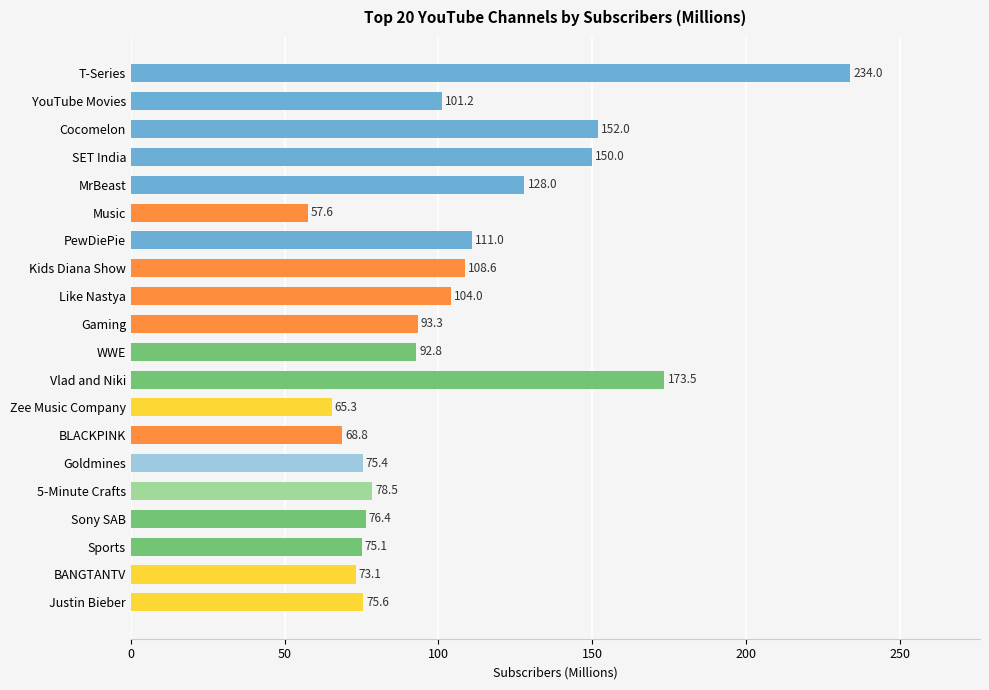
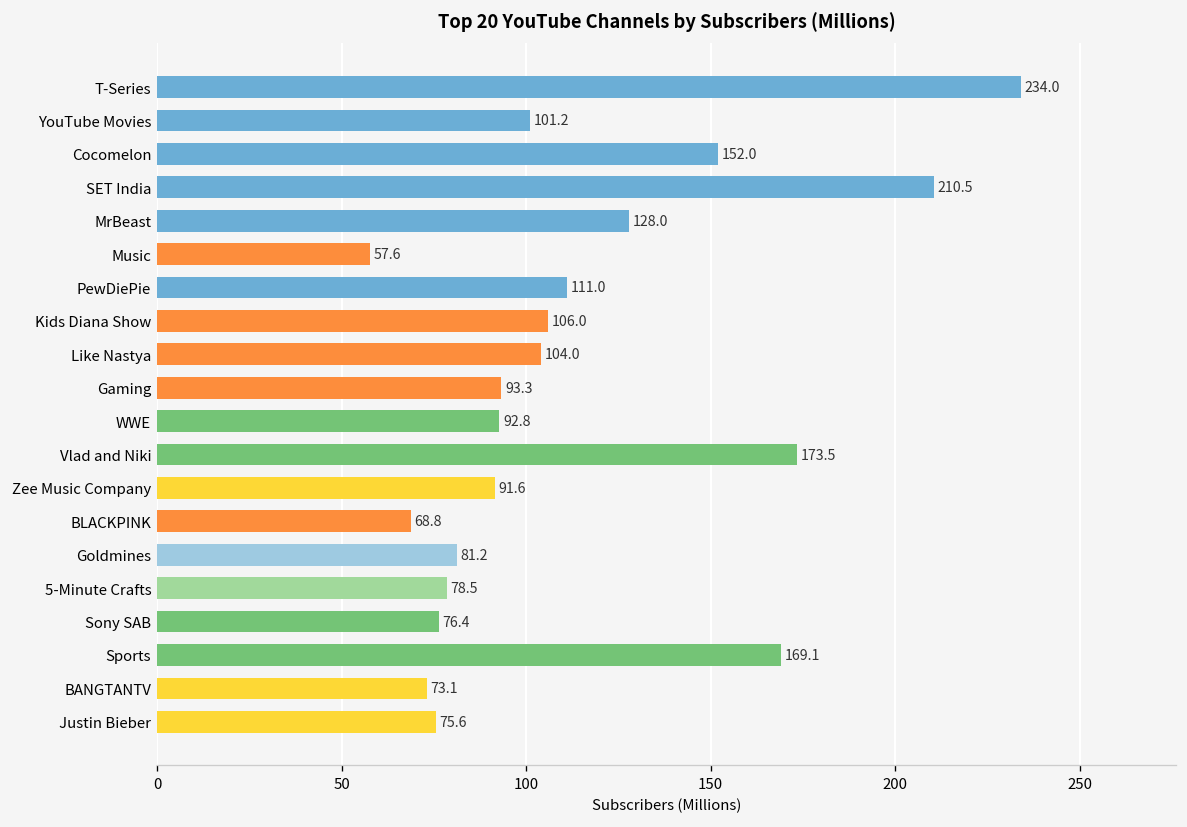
  {
    "T-Series": 234.0,
    "YouTube Movies": 101.2,
    "Cocomelon": 152.0,
-   "SET India": 150.0,
+   "SET India": 210.5,
    "MrBeast": 128.0,
    "Music": 57.6,
    "PewDiePie": 111.0,
-   "Kids Diana Show": 108.6,
+   "Kids Diana Show": 106.0,
    "Like Nastya": 104.0,
    "Gaming": 93.3,
    "WWE": 92.8,
    "Vlad and Niki": 173.5,
-   "Zee Music Company": 65.3,
+   "Zee Music Company": 91.6,
    "BLACKPINK": 68.8,
-   "Goldmines": 75.4,
+   "Goldmines": 81.2,
    "5-Minute Crafts": 78.5,
    "Sony SAB": 76.4,
-   "Sports": 75.1,
+   "Sports": 169.1,
    "BANGTANTV": 73.1,
    "Justin Bieber": 75.6
  }
